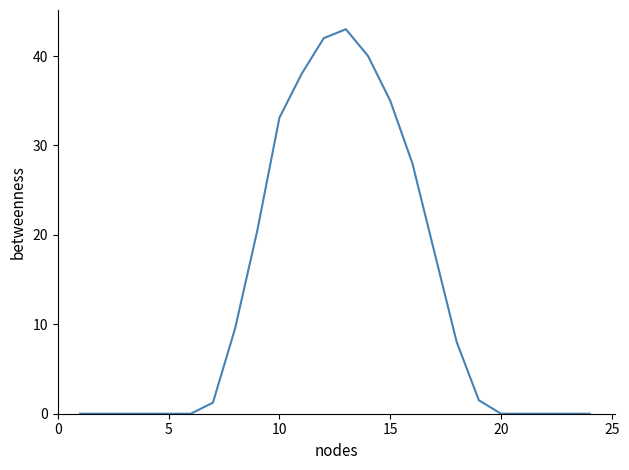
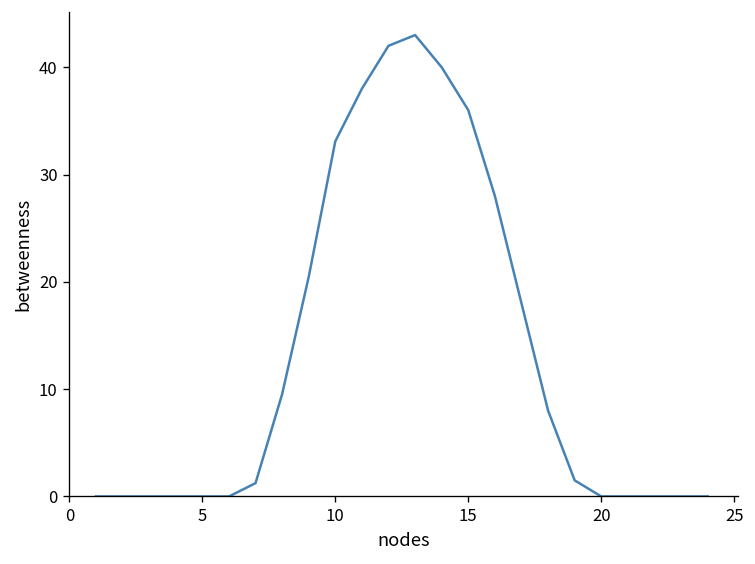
  {
    "5": 0,
    "10": 33,
-   "15": 35,
+   "15": 36,
    "20": 0
  }
